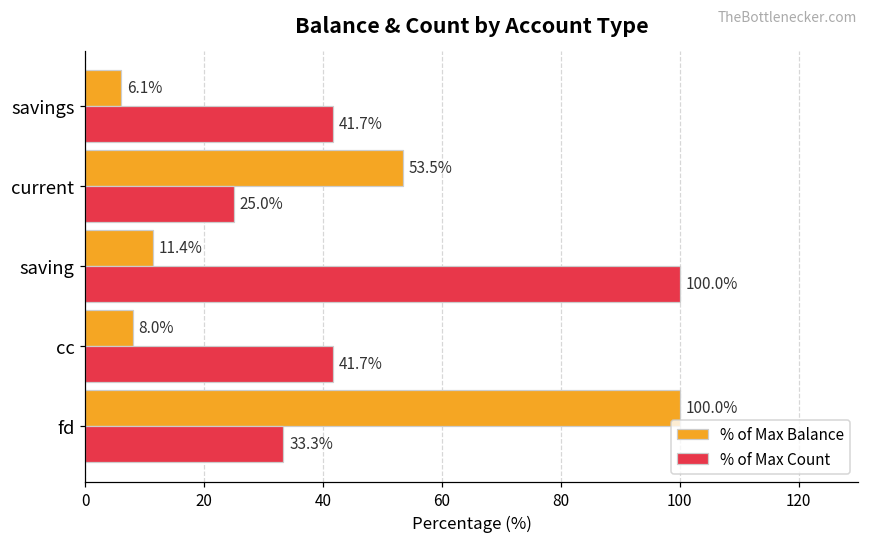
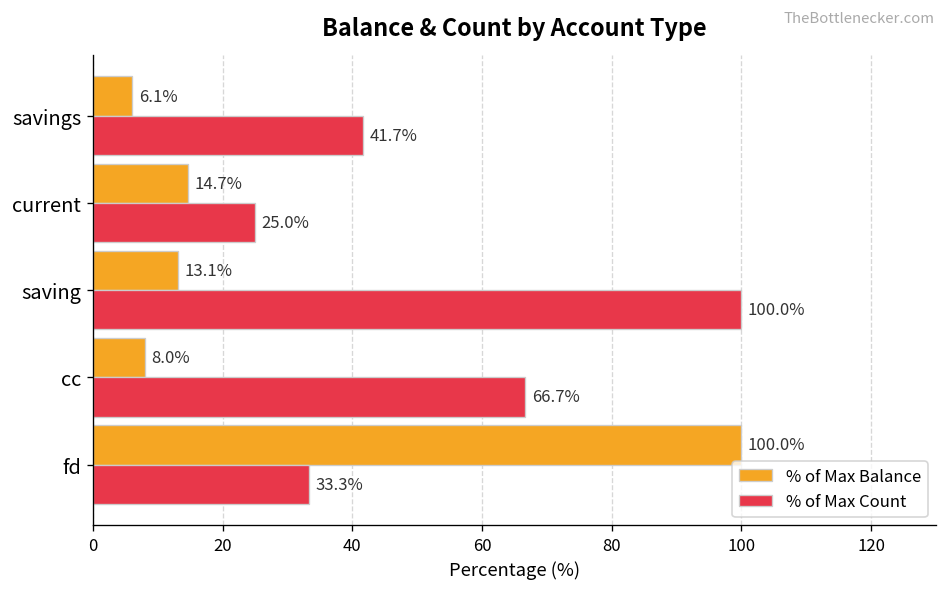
  {
    "% of Max Balance": {
      "savings": "6.1%",
-     "current": "53.5%",
-     "saving": "11.4%",
+     "current": "14.7%",
+     "saving": "13.1%",
      "cc": "8.0%",
      "fd": "100.0%"
    },
    "% of Max Count": {
      "savings": "41.7%",
      "current": "25.0%",
      "saving": "100.0%",
-     "cc": "41.7%",
+     "cc": "66.7%",
      "fd": "33.3%"
    }
  }
